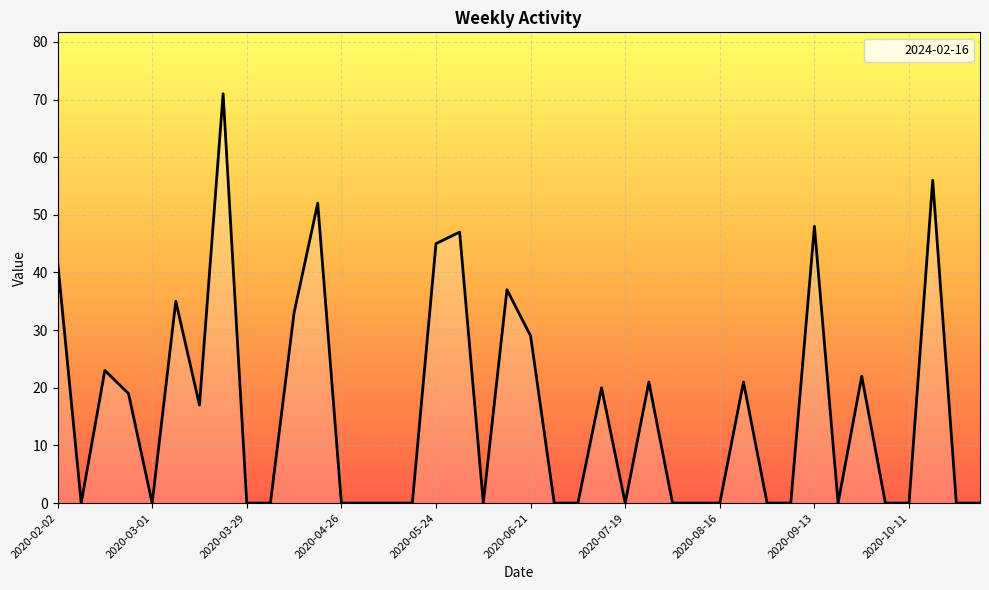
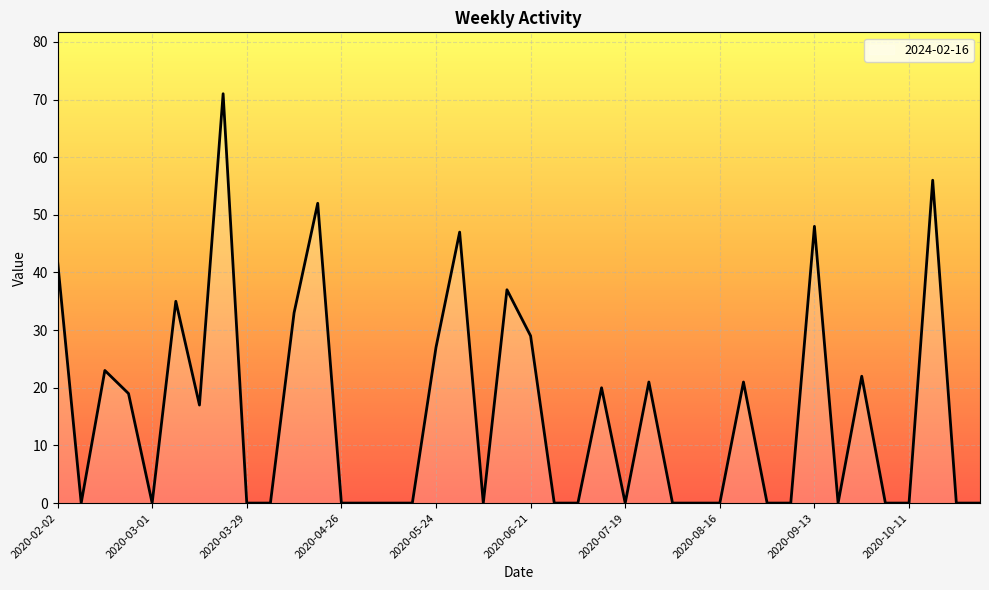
  {
    "2020-02-02": 42,
    "2020-03-01": 0,
    "2020-03-29": 0,
    "2020-04-26": 0,
-   "2020-05-24": 45,
+   "2020-05-24": 27,
    "2020-06-21": 29,
    "2020-07-19": 0,
    "2020-08-16": 0,
    "2020-09-13": 48,
    "2020-10-11": 0
  }
